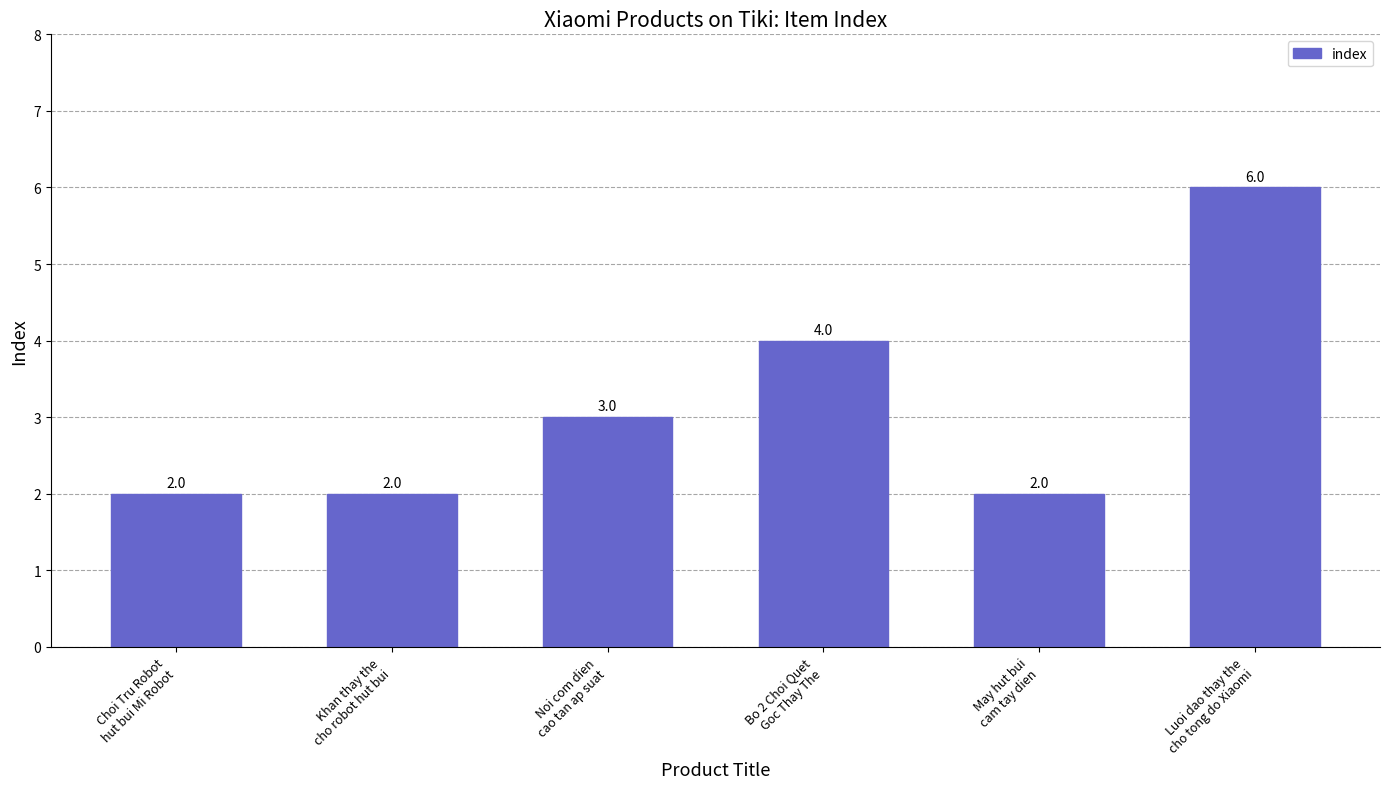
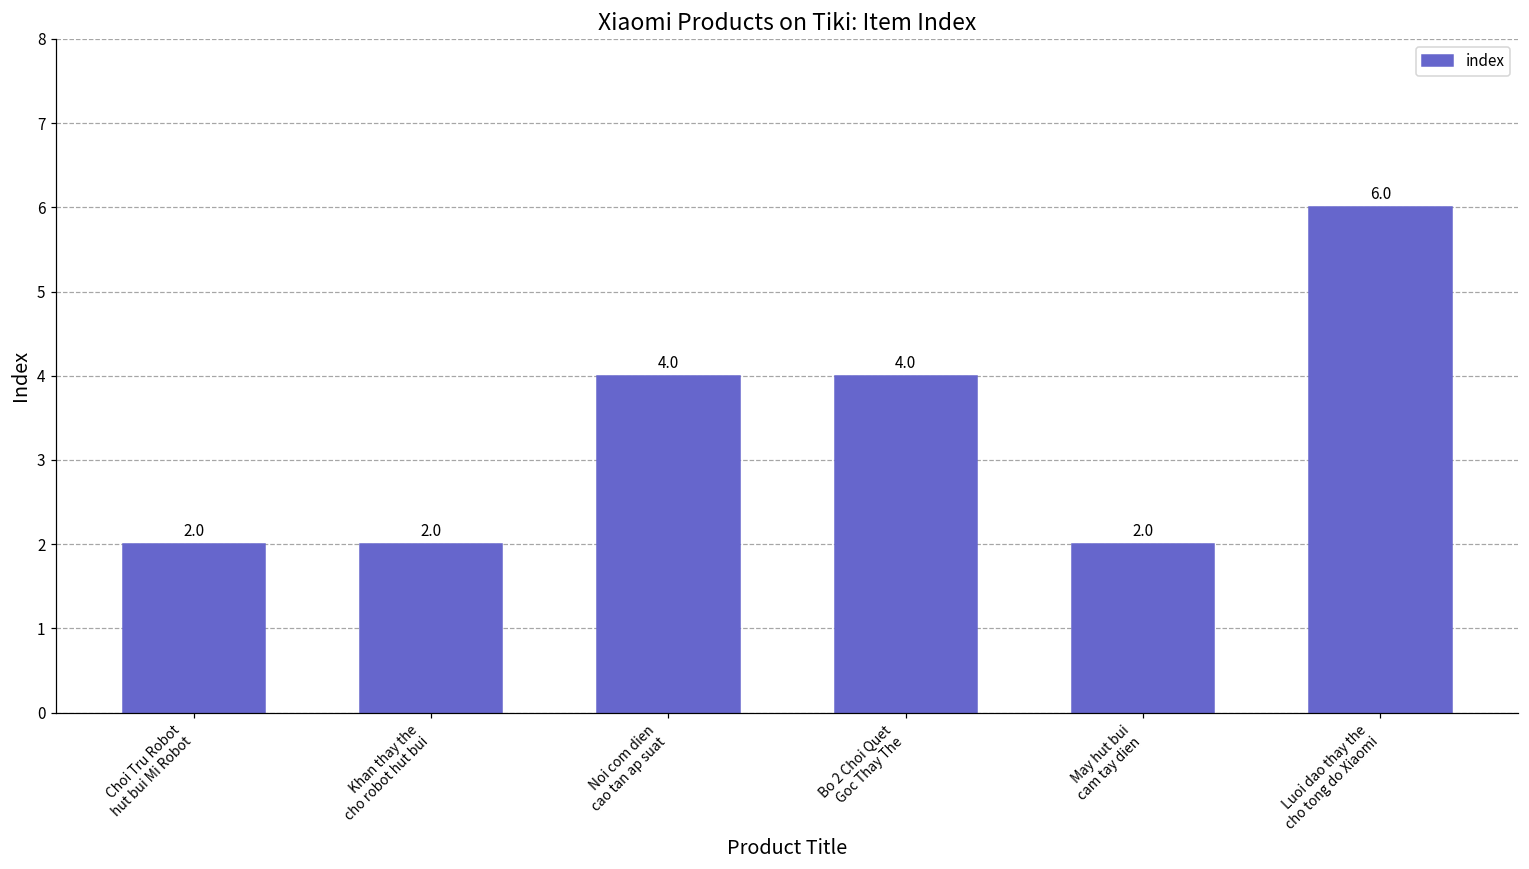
  {
    "Choi Tru Robot hut bui Mi Robot": 2.0,
    "Khan thay the cho robot hut bui": 2.0,
-   "Noi com dien cao tan ap suat": 3.0,
+   "Noi com dien cao tan ap suat": 4.0,
    "Bo 2 Choi Quet Goc Thay The": 4.0,
    "May hut bui cam tay dien": 2.0,
    "Luoi dao thay the cho tong do Xiaomi": 6.0
  }
